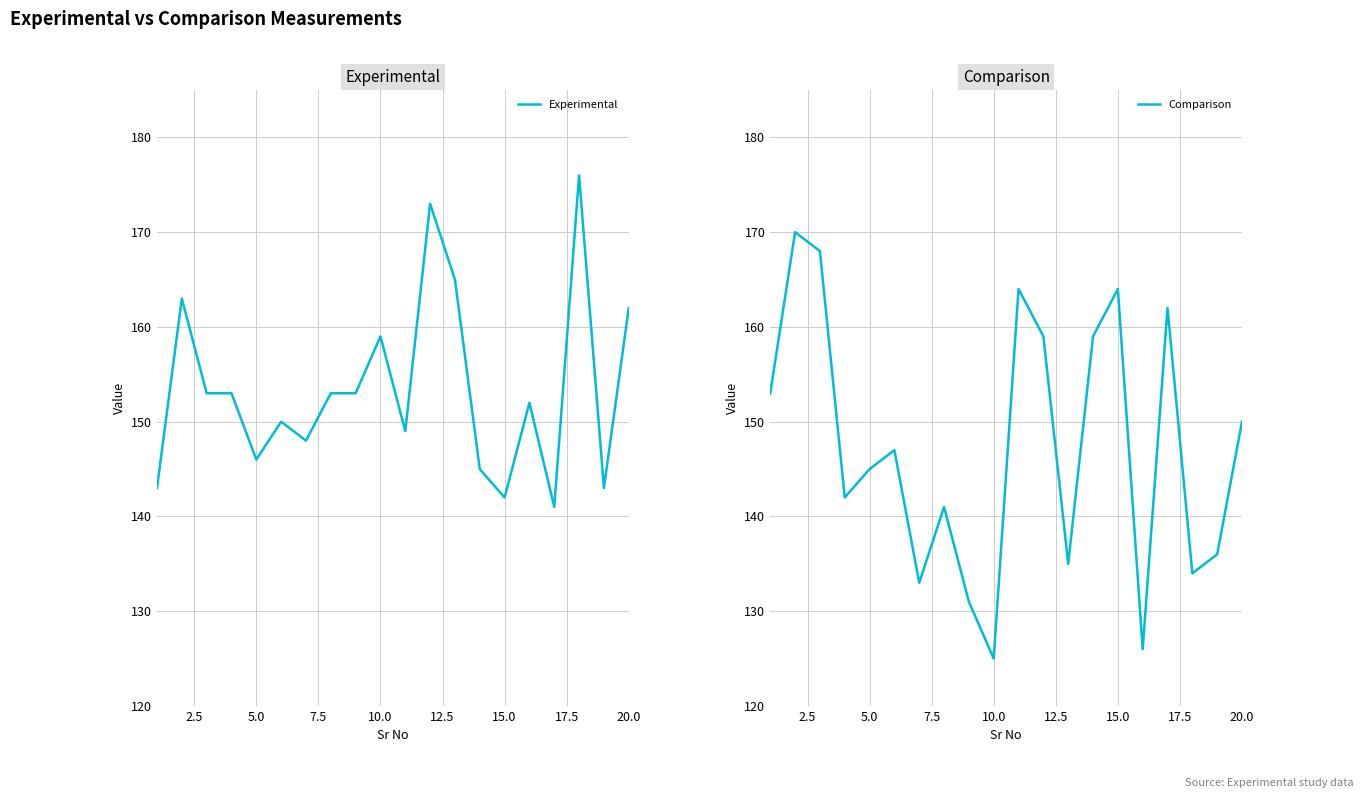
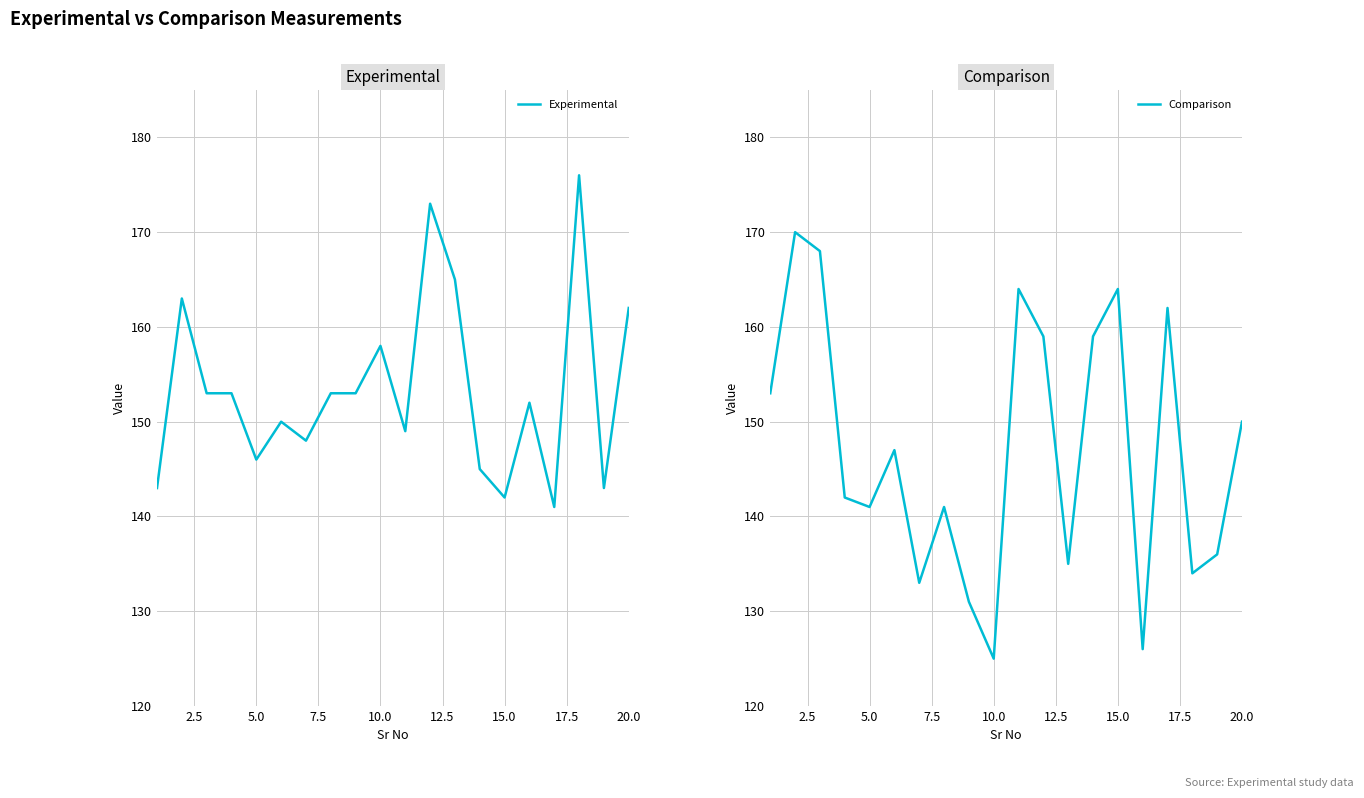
  {
    "Experimental": {
      "5.0": 146,
-     "10.0": 159,
+     "10.0": 158,
      "15.0": 142,
      "20.0": 162
    },
    "Comparison": {
-     "5.0": 145,
+     "5.0": 141,
      "10.0": 125,
      "15.0": 164,
      "20.0": 150
    }
  }
